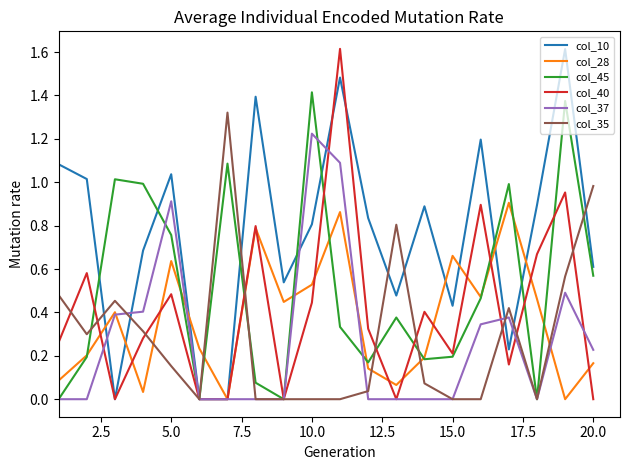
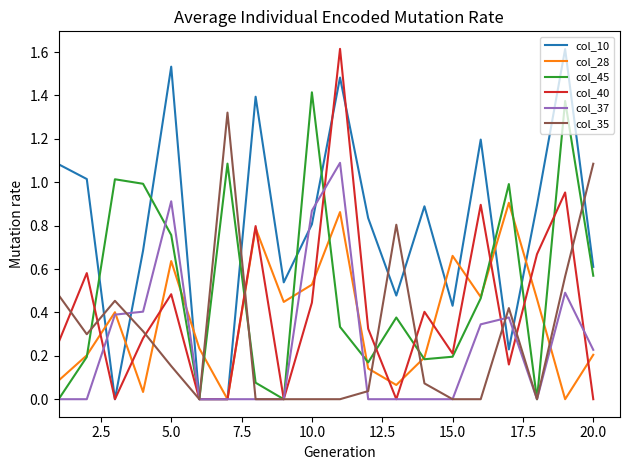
  {
    "col_10": {
-     "5.0": 1.04,
+     "5.0": 1.53,
      "10.0": 0.81,
      "15.0": 0.43,
      "20.0": 0.61
    },
    "col_28": {
      "5.0": 0.64,
      "10.0": 0.53,
      "15.0": 0.66,
-     "20.0": 0.17
+     "20.0": 0.20
    },
    "col_45": {
      "5.0": 0.76,
      "10.0": 1.41,
      "15.0": 0.20,
      "20.0": 0.57
    },
    "col_40": {
      "5.0": 0.48,
      "10.0": 0.44,
      "15.0": 0.21,
      "20.0": 0.00
    },
    "col_37": {
      "5.0": 0.91,
-     "10.0": 1.22,
+     "10.0": 0.87,
      "20.0": 0.23
    },
    "col_35": {
      "5.0": 0.15,
      "10.0": 0.00,
-     "20.0": 0.98
+     "20.0": 1.09
    }
  }
